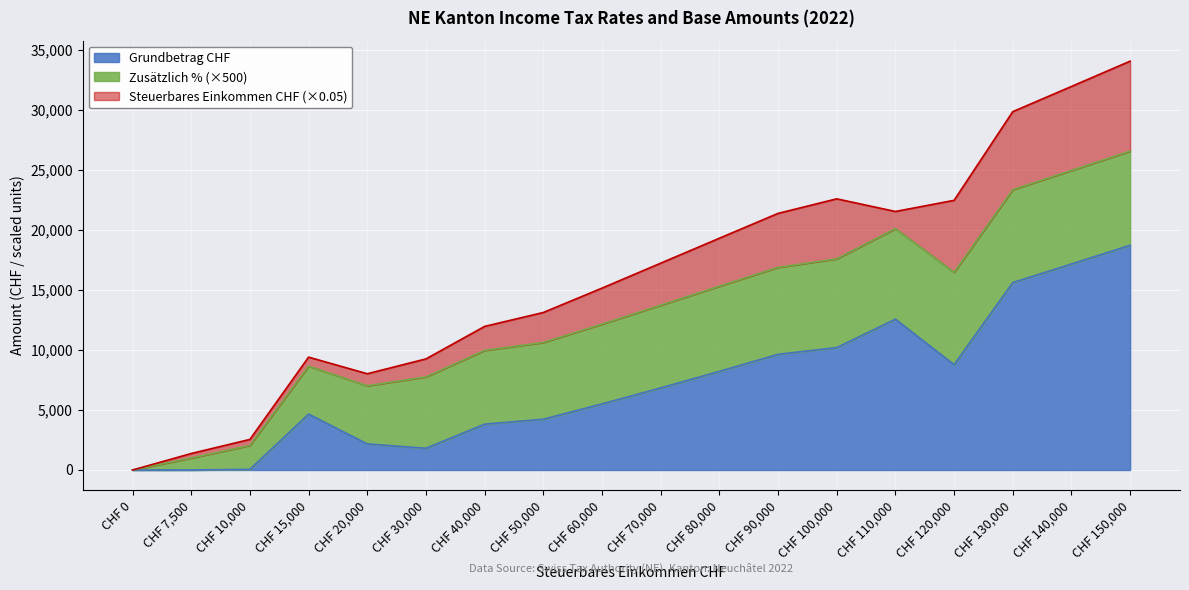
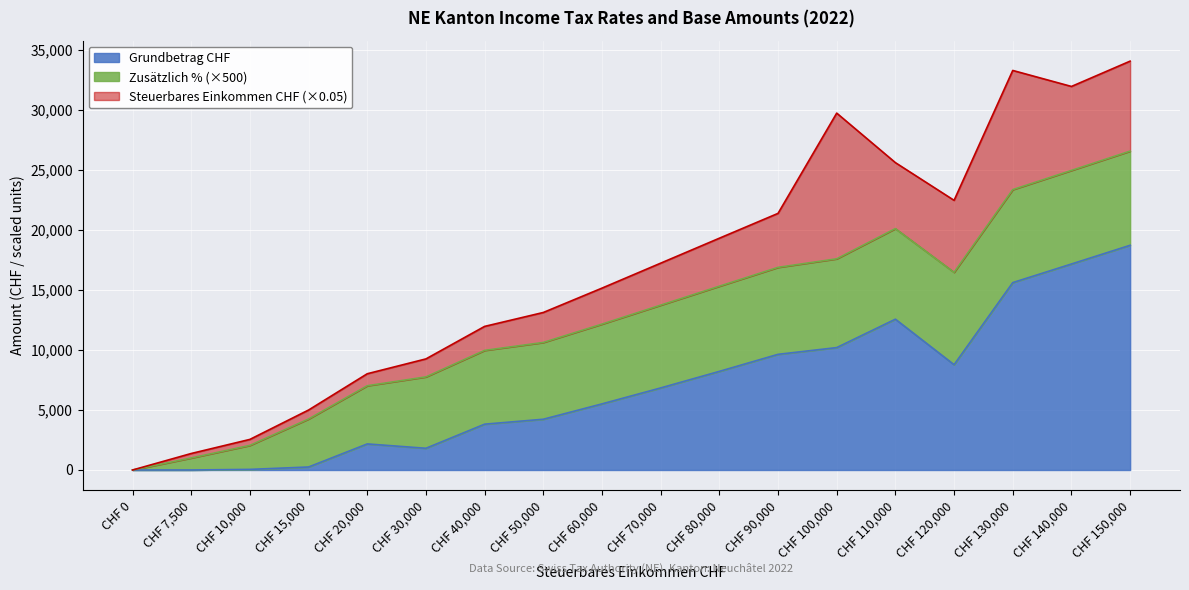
  {
    "Grundbetrag CHF": {
      "CHF 7,500": "0",
      "CHF 10,000": "100",
-     "CHF 15,000": "4,700",
+     "CHF 15,000": "300",
      "CHF 20,000": "2,200",
      "CHF 30,000": "1,800",
      "CHF 40,000": "3,800",
      "CHF 50,000": "4,200",
      "CHF 60,000": "5,500",
      "CHF 70,000": "6,800",
      "CHF 80,000": "8,200",
      "CHF 90,000": "9,600",
      "CHF 100,000": "10,200",
      "CHF 110,000": "12,600",
      "CHF 120,000": "8,800",
      "CHF 130,000": "15,600",
      "CHF 140,000": "17,200",
      "CHF 150,000": "18,700"
    },
    "Zusätzlich % (×500)": {
      "CHF 7,500": "1,000",
      "CHF 10,000": "2,000",
      "CHF 15,000": "4,000",
      "CHF 20,000": "4,900",
      "CHF 30,000": "6,000",
      "CHF 40,000": "6,100",
      "CHF 50,000": "6,400",
      "CHF 60,000": "6,700",
      "CHF 70,000": "6,900",
      "CHF 80,000": "7,100",
      "CHF 90,000": "7,300",
      "CHF 100,000": "7,400",
      "CHF 110,000": "7,600",
      "CHF 120,000": "7,700",
      "CHF 130,000": "7,800",
      "CHF 140,000": "7,800",
      "CHF 150,000": "7,900"
    },
    "Steuerbares Einkommen CHF (×0.05)": {
      "CHF 7,500": "400",
      "CHF 10,000": "500",
      "CHF 15,000": "800",
      "CHF 20,000": "1,000",
      "CHF 30,000": "1,500",
      "CHF 40,000": "2,000",
      "CHF 50,000": "2,500",
      "CHF 60,000": "3,000",
      "CHF 70,000": "3,500",
      "CHF 80,000": "4,000",
      "CHF 90,000": "4,500",
-     "CHF 100,000": "5,000",
-     "CHF 110,000": "1,400",
+     "CHF 100,000": "12,100",
+     "CHF 110,000": "5,500",
      "CHF 120,000": "6,000",
-     "CHF 130,000": "6,500",
+     "CHF 130,000": "9,900",
      "CHF 140,000": "7,000",
      "CHF 150,000": "7,500"
    }
  }
